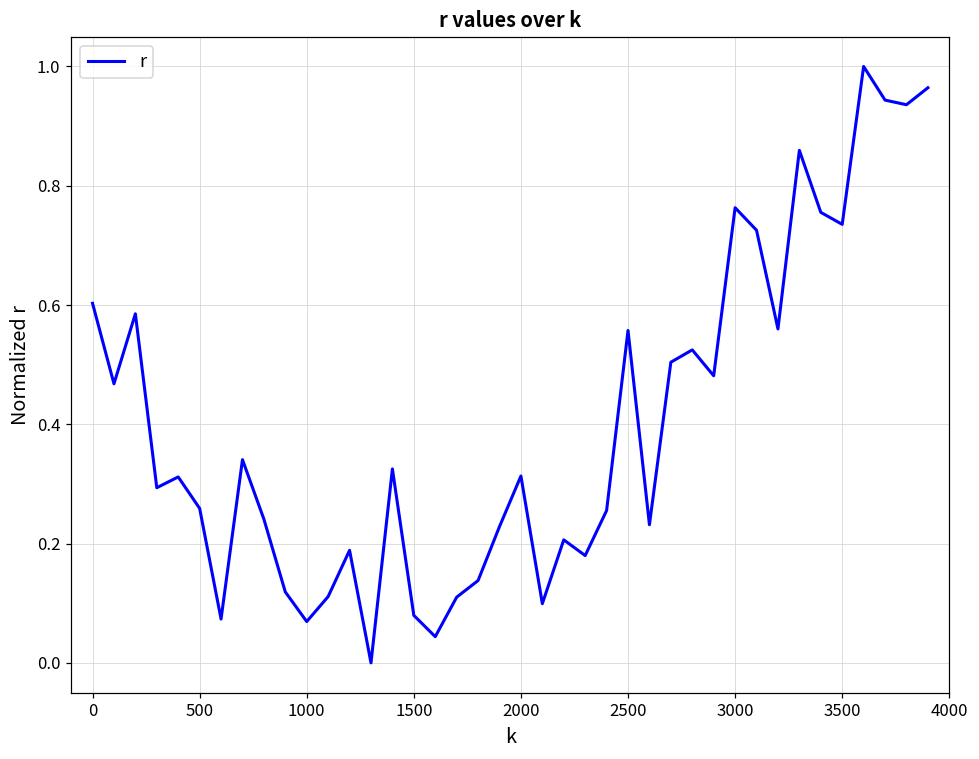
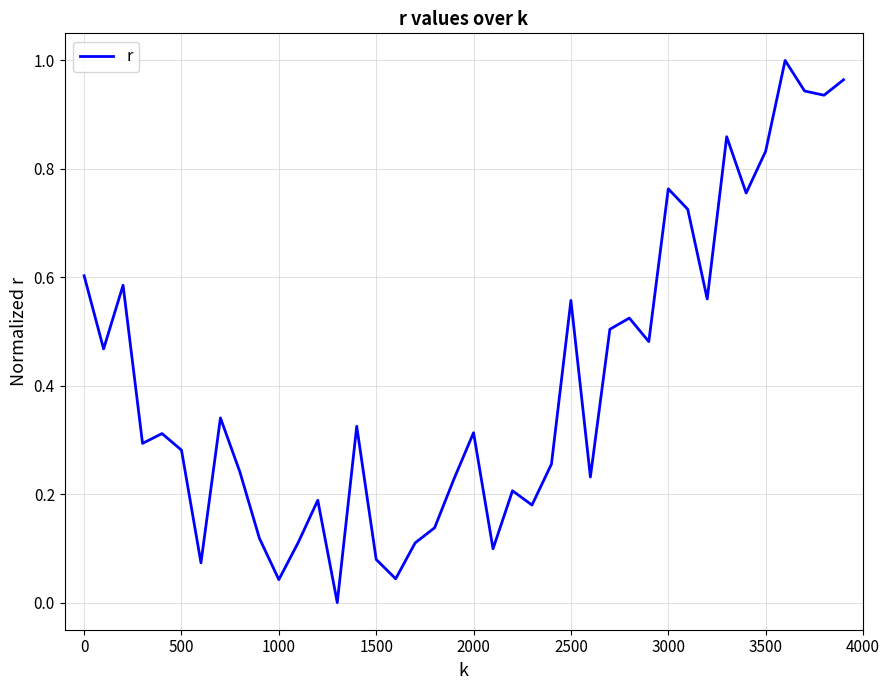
  {
    "0": 0.60,
-   "500": 0.26,
-   "1000": 0.07,
+   "500": 0.28,
+   "1000": 0.04,
    "1500": 0.08,
    "2000": 0.31,
    "2500": 0.56,
    "3000": 0.76,
-   "3500": 0.74
+   "3500": 0.83
  }
